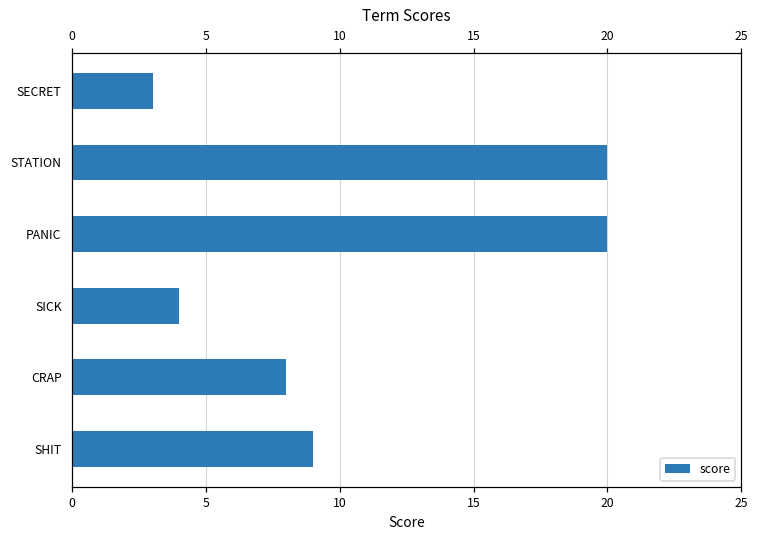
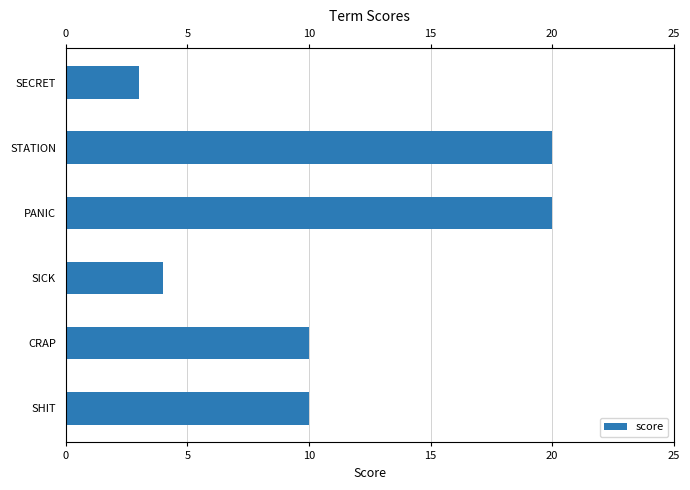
  {
    "SECRET": 3,
    "STATION": 20,
    "PANIC": 20,
    "SICK": 4,
-   "CRAP": 8,
-   "SHIT": 9
+   "CRAP": 10,
+   "SHIT": 10
  }
